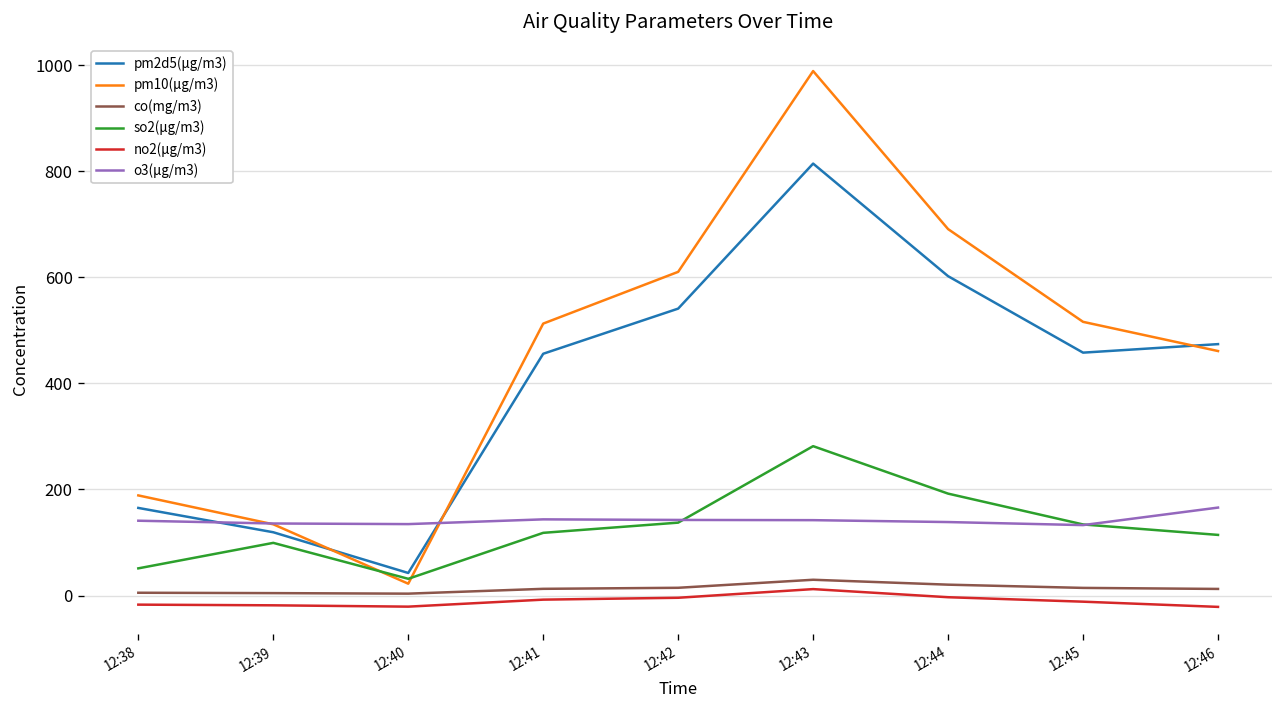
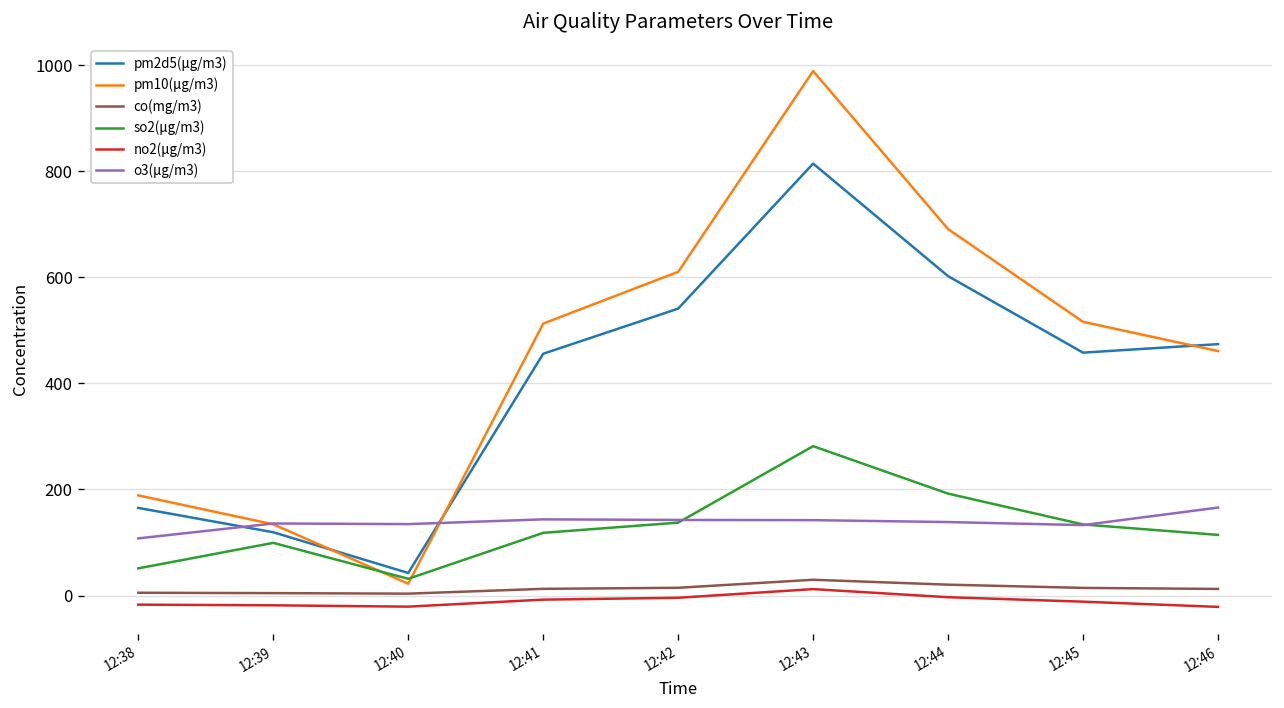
  {
    "pm2d5(μg/m3)": {
      "12:38": 170,
      "12:39": 120,
      "12:40": 40,
      "12:41": 460,
      "12:42": 540,
      "12:43": 810,
      "12:44": 600,
      "12:45": 460,
      "12:46": 470
    },
    "pm10(μg/m3)": {
      "12:38": 190,
      "12:40": 20,
      "12:41": 510,
      "12:42": 610,
      "12:43": 990,
      "12:44": 690,
      "12:45": 520,
      "12:46": 460
    },
    "co(mg/m3)": {
      "12:38": 10,
      "12:39": 0,
      "12:40": 0,
      "12:41": 10,
      "12:42": 10,
      "12:43": 30,
      "12:44": 20,
      "12:45": 10,
      "12:46": 10
    },
    "so2(μg/m3)": {
      "12:38": 50,
      "12:39": 100,
      "12:40": 30,
      "12:41": 120,
      "12:43": 280,
      "12:44": 190,
      "12:46": 110
    },
    "no2(μg/m3)": {
      "12:38": -20,
      "12:39": -20,
      "12:40": -20,
      "12:41": -10,
      "12:42": 0,
      "12:43": 10,
      "12:44": 0,
      "12:45": -10,
      "12:46": -20
    },
    "o3(μg/m3)": {
-     "12:38": 140,
+     "12:38": 110,
      "12:40": 130,
      "12:41": 140,
      "12:43": 140,
      "12:44": 140,
      "12:46": 170
    }
  }
